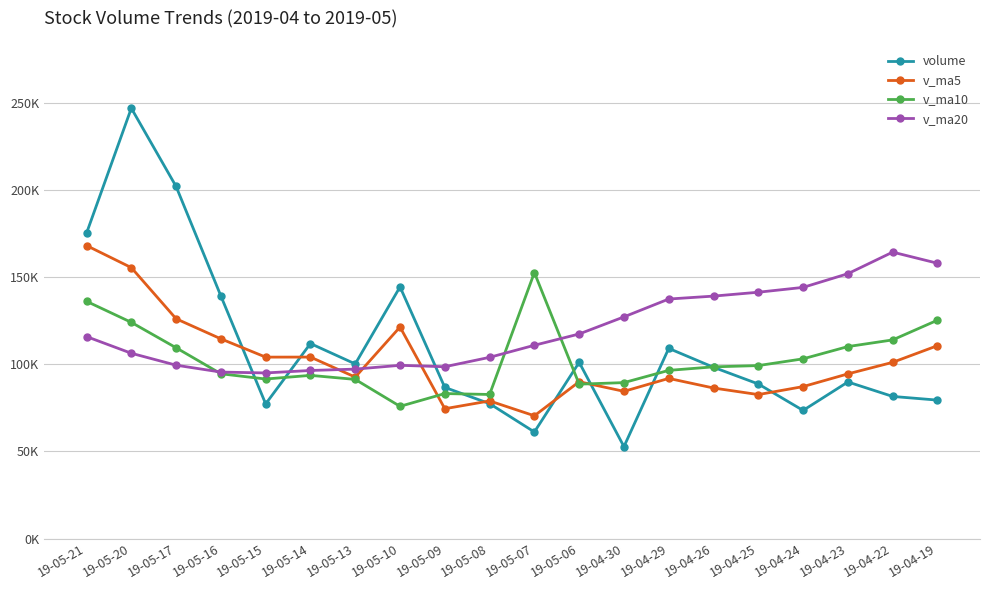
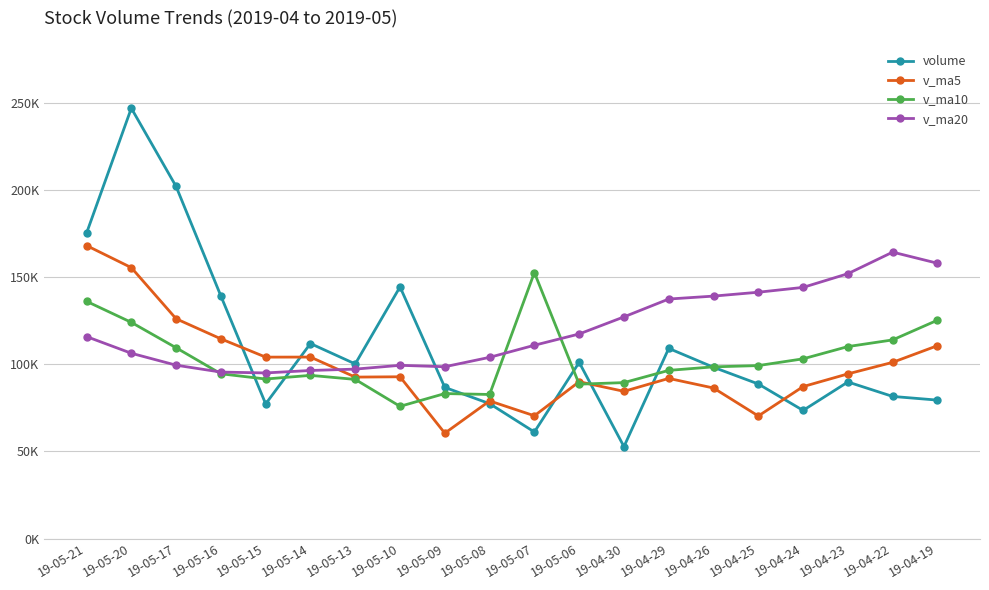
  {
    "volume": {
      "19-05-21": 175000,
      "19-05-20": 247000,
      "19-05-17": 202000,
      "19-05-16": 139000,
      "19-05-15": 77000,
      "19-05-14": 112000,
      "19-05-13": 100000,
      "19-05-10": 144000,
      "19-05-09": 87000,
      "19-05-08": 77000,
      "19-05-07": 61000,
      "19-05-06": 101000,
      "19-04-30": 53000,
      "19-04-29": 109000,
      "19-04-25": 89000,
      "19-04-24": 74000,
      "19-04-23": 90000,
      "19-04-22": 82000,
      "19-04-19": 79000
    },
    "v_ma5": {
      "19-05-21": 168000,
      "19-05-20": 155000,
      "19-05-17": 126000,
      "19-05-16": 115000,
      "19-05-15": 104000,
      "19-05-14": 104000,
-     "19-05-10": 121000,
-     "19-05-09": 75000,
+     "19-05-10": 93000,
+     "19-05-09": 60000,
      "19-05-08": 79000,
      "19-05-07": 70000,
      "19-04-30": 84000,
      "19-04-29": 92000,
      "19-04-26": 86000,
-     "19-04-25": 83000,
+     "19-04-25": 70000,
      "19-04-24": 87000,
      "19-04-23": 95000,
      "19-04-22": 101000,
      "19-04-19": 111000
    },
    "v_ma10": {
      "19-05-21": 136000,
      "19-05-20": 124000,
      "19-05-17": 109000,
      "19-05-15": 92000,
      "19-05-14": 94000,
      "19-05-10": 76000,
      "19-05-09": 83000,
      "19-05-08": 83000,
      "19-05-07": 153000,
      "19-04-30": 90000,
      "19-04-29": 97000,
      "19-04-25": 99000,
      "19-04-24": 103000,
      "19-04-23": 110000,
      "19-04-22": 114000,
      "19-04-19": 125000
    },
    "v_ma20": {
      "19-05-21": 116000,
      "19-05-20": 106000,
      "19-05-17": 100000,
      "19-05-15": 95000,
      "19-05-14": 96000,
      "19-05-13": 97000,
      "19-05-10": 99000,
      "19-05-09": 99000,
      "19-05-08": 104000,
      "19-05-07": 111000,
      "19-05-06": 117000,
      "19-04-30": 127000,
      "19-04-29": 137000,
      "19-04-26": 139000,
      "19-04-25": 141000,
      "19-04-24": 144000,
      "19-04-23": 152000,
      "19-04-22": 164000,
      "19-04-19": 158000
    }
  }
